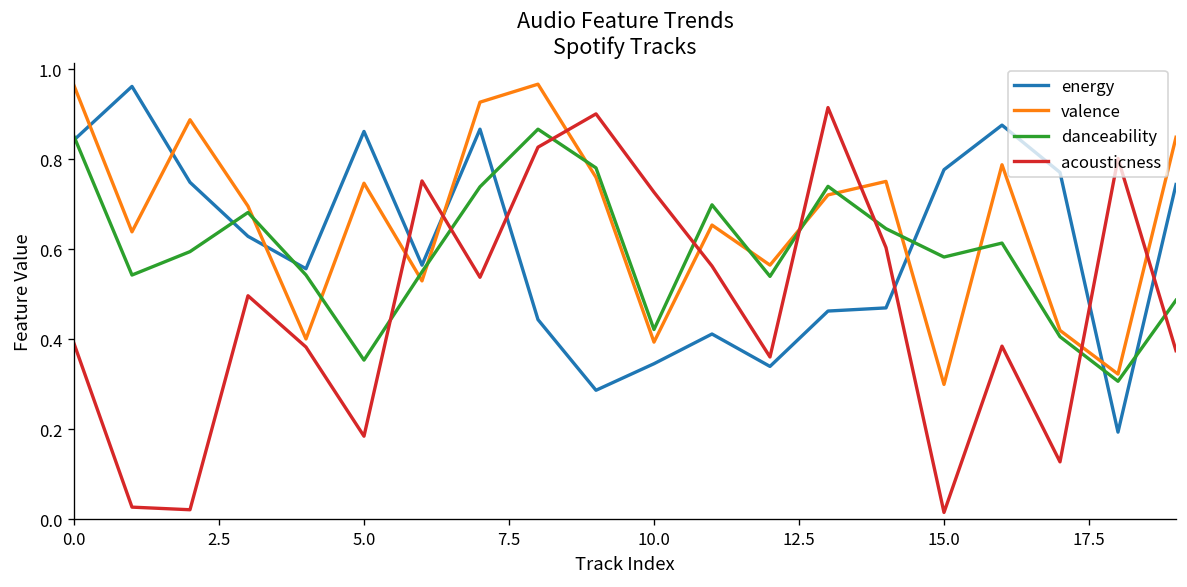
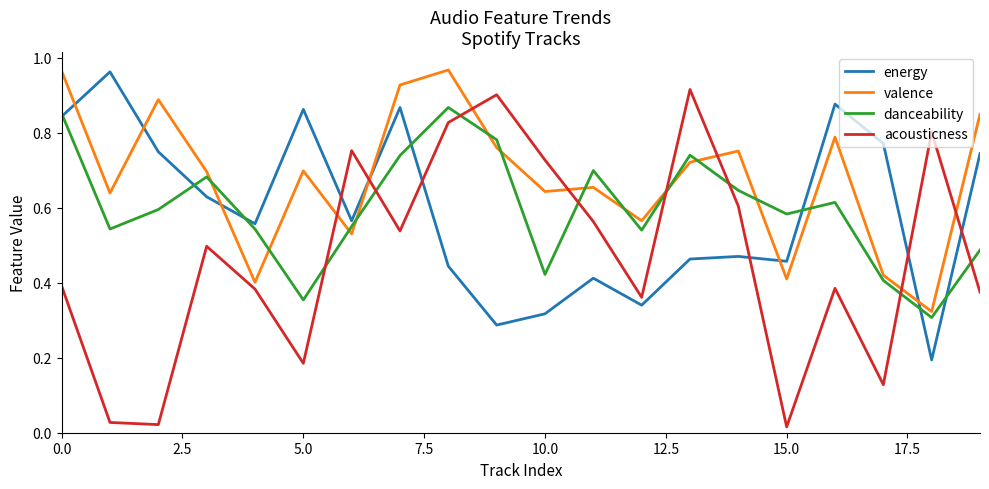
  {
    "energy": {
      "0.0": 0.84,
      "5.0": 0.86,
-     "10.0": 0.35,
-     "15.0": 0.78
+     "10.0": 0.32,
+     "15.0": 0.46
    },
    "valence": {
      "0.0": 0.96,
-     "5.0": 0.75,
-     "10.0": 0.39,
-     "15.0": 0.30
+     "5.0": 0.70,
+     "10.0": 0.64,
+     "15.0": 0.41
    },
    "danceability": {
      "0.0": 0.85,
      "5.0": 0.35,
      "10.0": 0.42,
      "15.0": 0.58
    },
    "acousticness": {
      "0.0": 0.39,
      "5.0": 0.19,
      "10.0": 0.73,
      "15.0": 0.02
    }
  }
